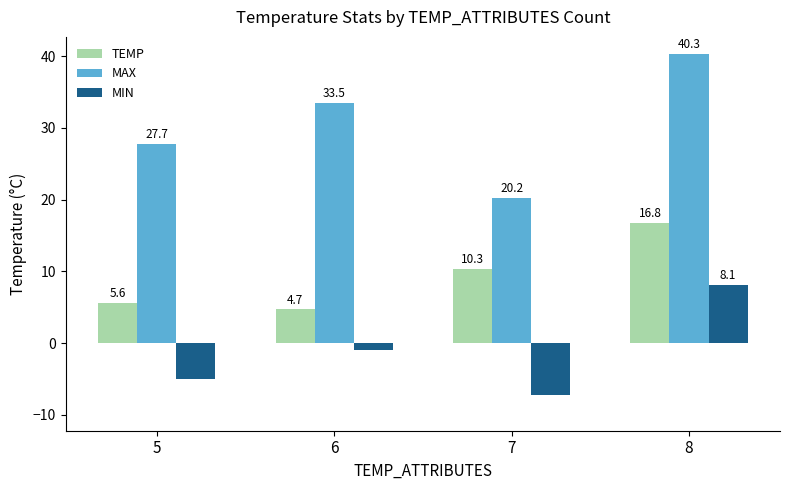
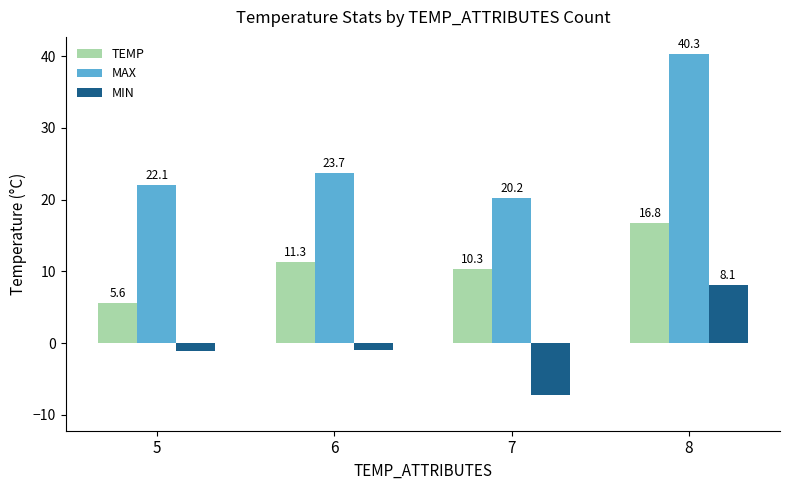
  {
    "TEMP": {
      "5": 5.6,
-     "6": 4.7,
+     "6": 11.3,
      "7": 10.3,
      "8": 16.8
    },
    "MAX": {
-     "5": 27.7,
-     "6": 33.5,
+     "5": 22.1,
+     "6": 23.7,
      "7": 20.2,
      "8": 40.3
    },
    "MIN": {
-     "5": -5,
+     "5": -1,
      "6": -1,
      "7": -7
    }
  }
